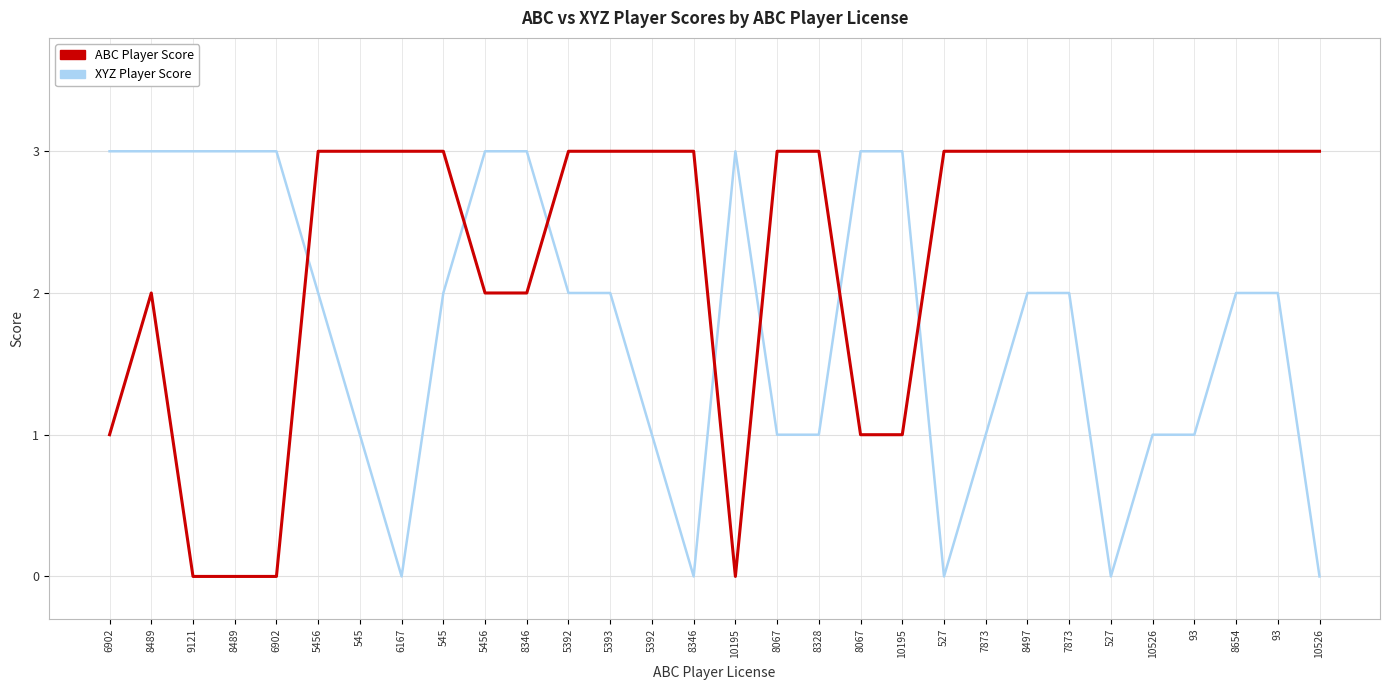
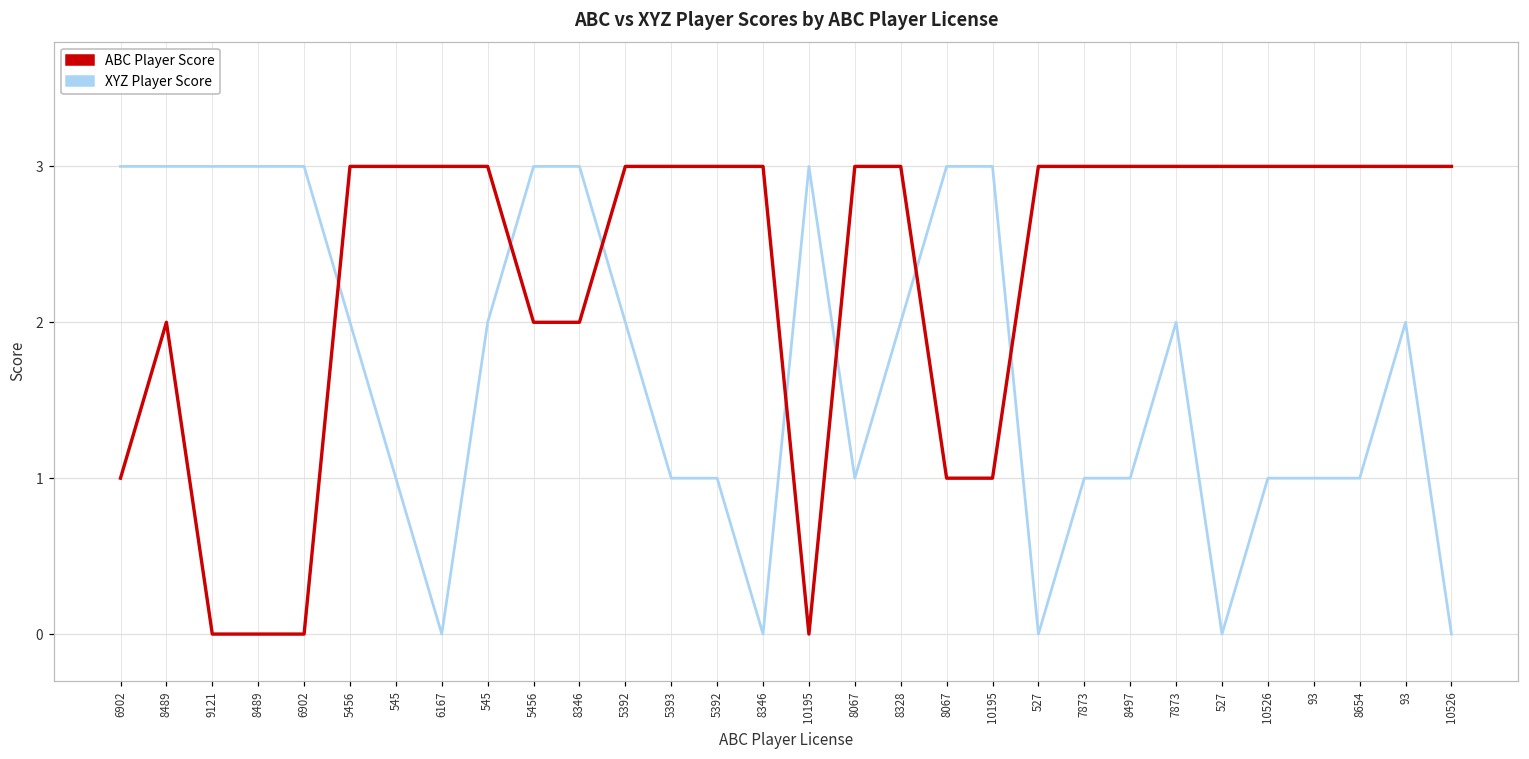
  {
    "XYZ Player Score": {
      "9121": 3,
      "6167": 0,
-     "5393": 2,
-     "8328": 1,
-     "8497": 2,
-     "8654": 2
+     "5393": 1,
+     "8328": 2,
+     "8497": 1,
+     "8654": 1
    },
    "ABC Player Score": {
      "9121": 0,
      "6167": 3,
      "5393": 3,
      "8328": 3,
      "8497": 3,
      "8654": 3
    }
  }
